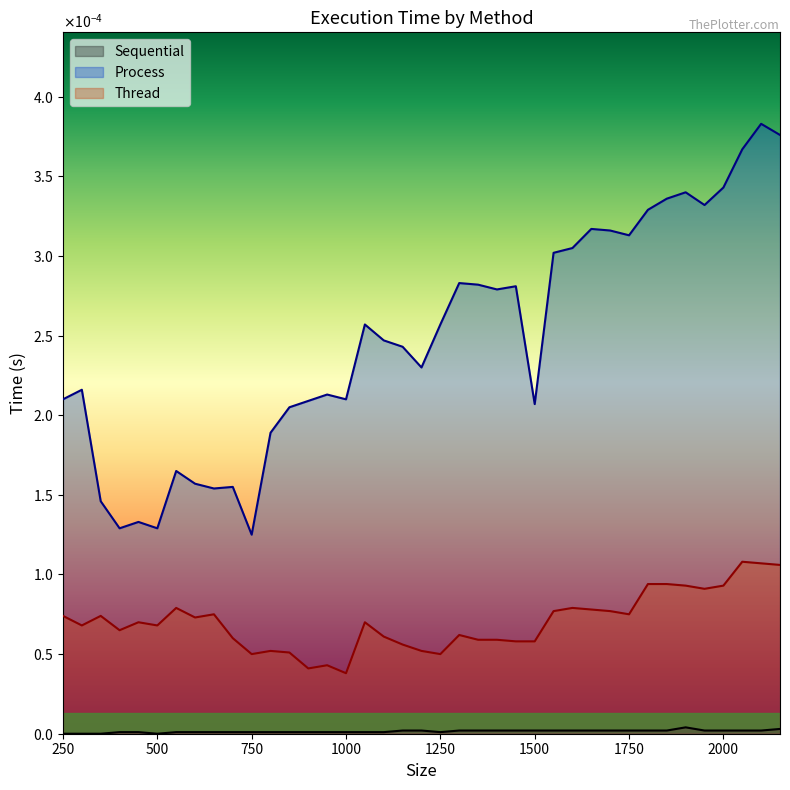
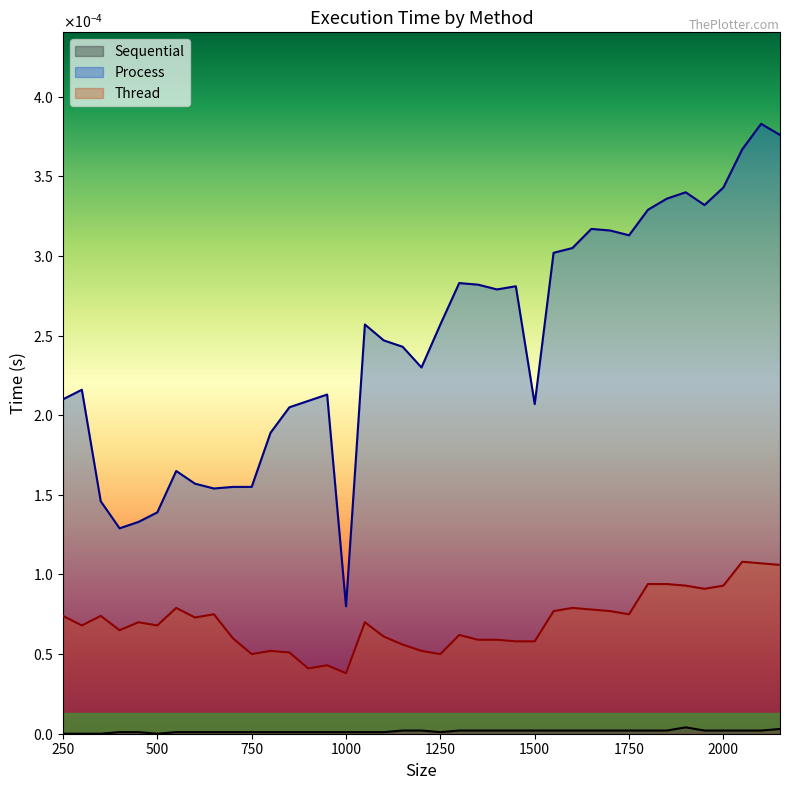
  {
    "Process": {
      "250": 0.000210,
-     "500": 0.000129,
-     "750": 0.000125,
-     "1000": 0.00021,
+     "500": 0.000139,
+     "750": 0.000155,
+     "1000": 0.00008,
      "1250": 0.000257,
      "1500": 0.000207,
      "1750": 0.000313,
      "2000": 0.000343
    },
    "Thread": {
      "250": 0.000074,
      "500": 0.000068,
      "750": 0.000050,
      "1000": 0.000038,
      "1250": 0.000050,
      "1500": 0.000058,
      "1750": 0.000075,
      "2000": 0.000093
    }
  }
